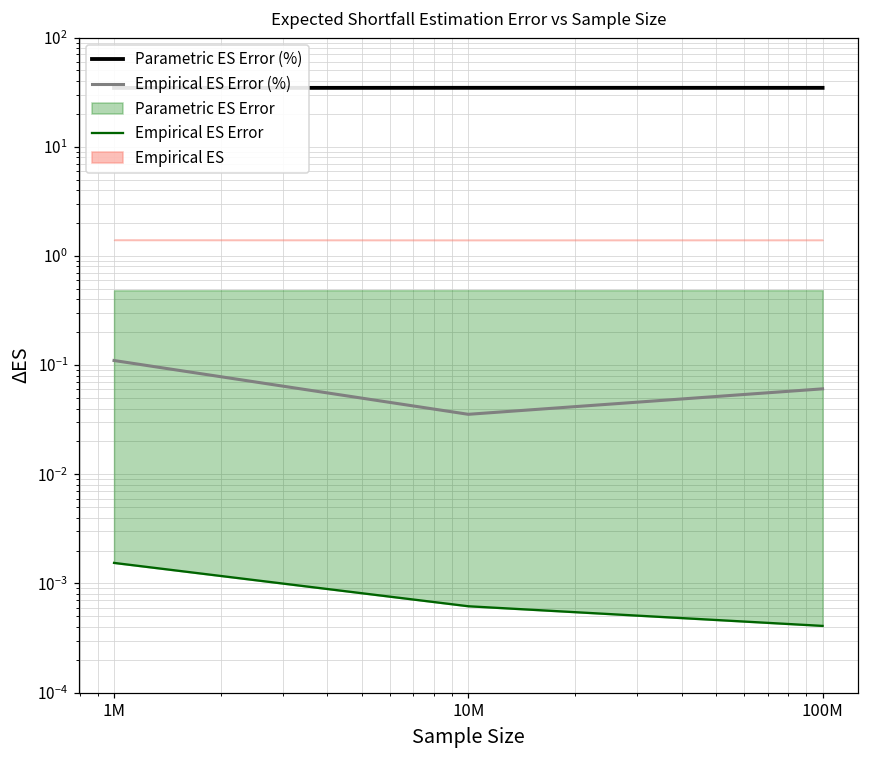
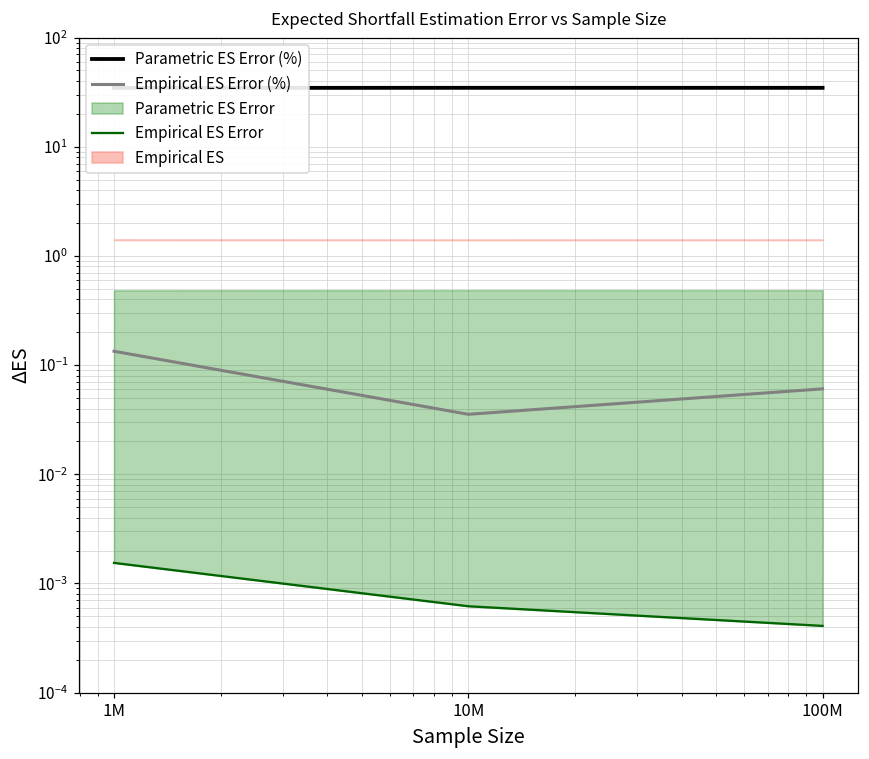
  {
    "Parametric ES Error (%)": {
      "10M": 35,
      "100M": 35
    },
    "Empirical ES Error (%)": {
-     "1M": 0.11,
+     "1M": 0.13,
      "10M": 0.035,
      "100M": 0.06
    }
  }
